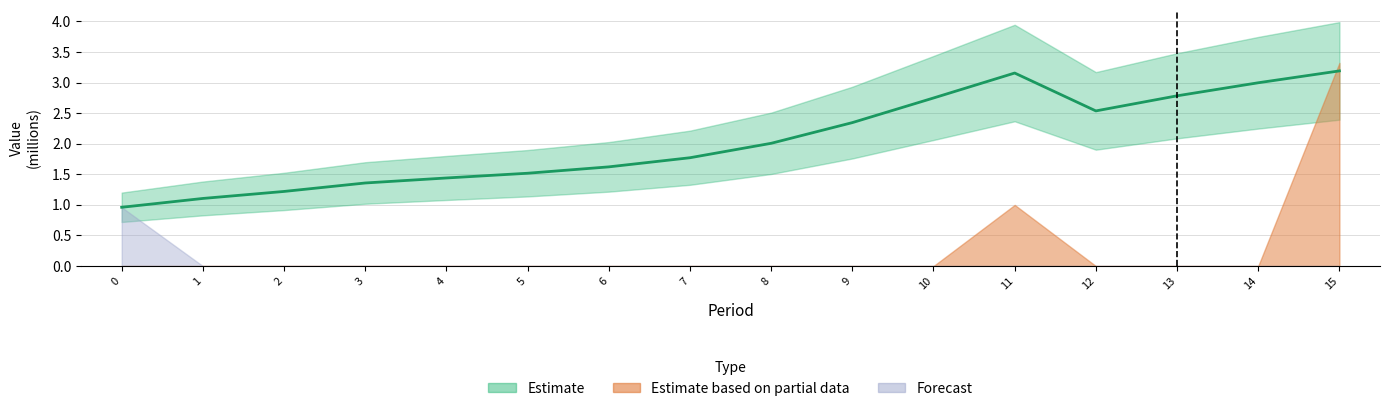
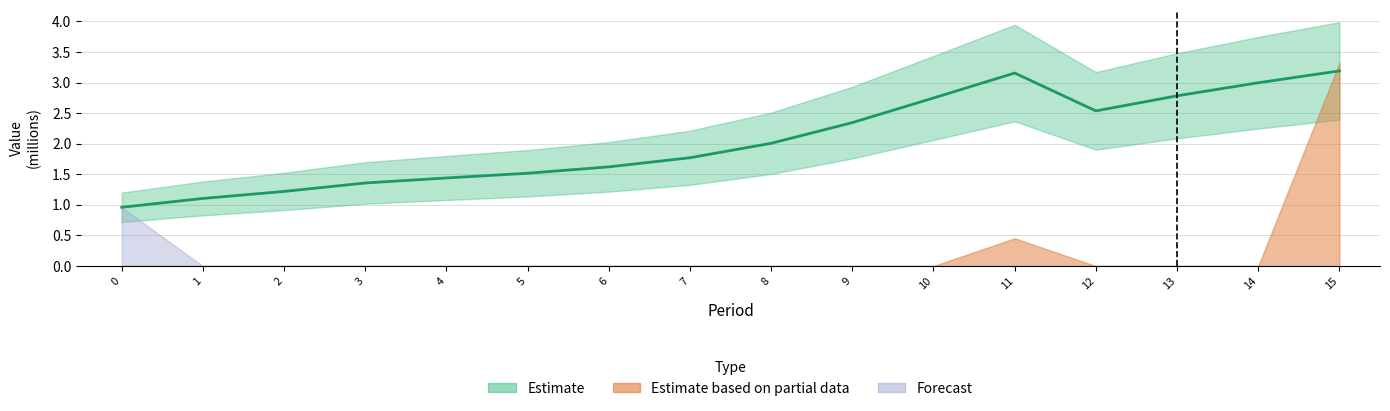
  {
    "Estimate based on partial data": {
      "0": 0.0,
-     "11": 1.0,
+     "11": 0.5,
      "15": 3.3
    },
    "Forecast": {
      "11": 0.0,
      "15": 0.0
    }
  }
